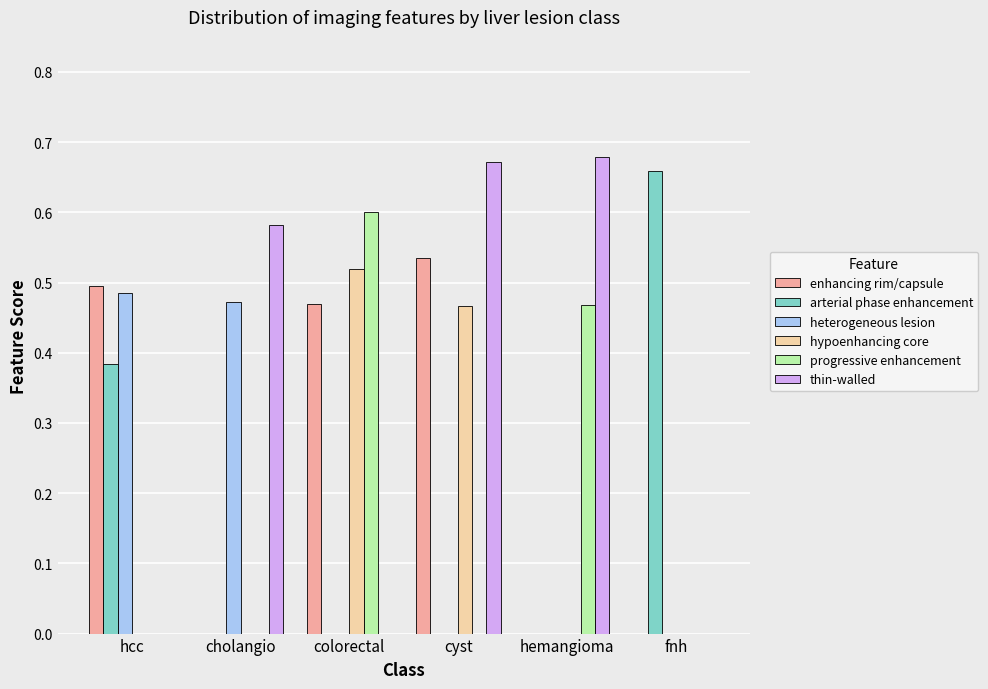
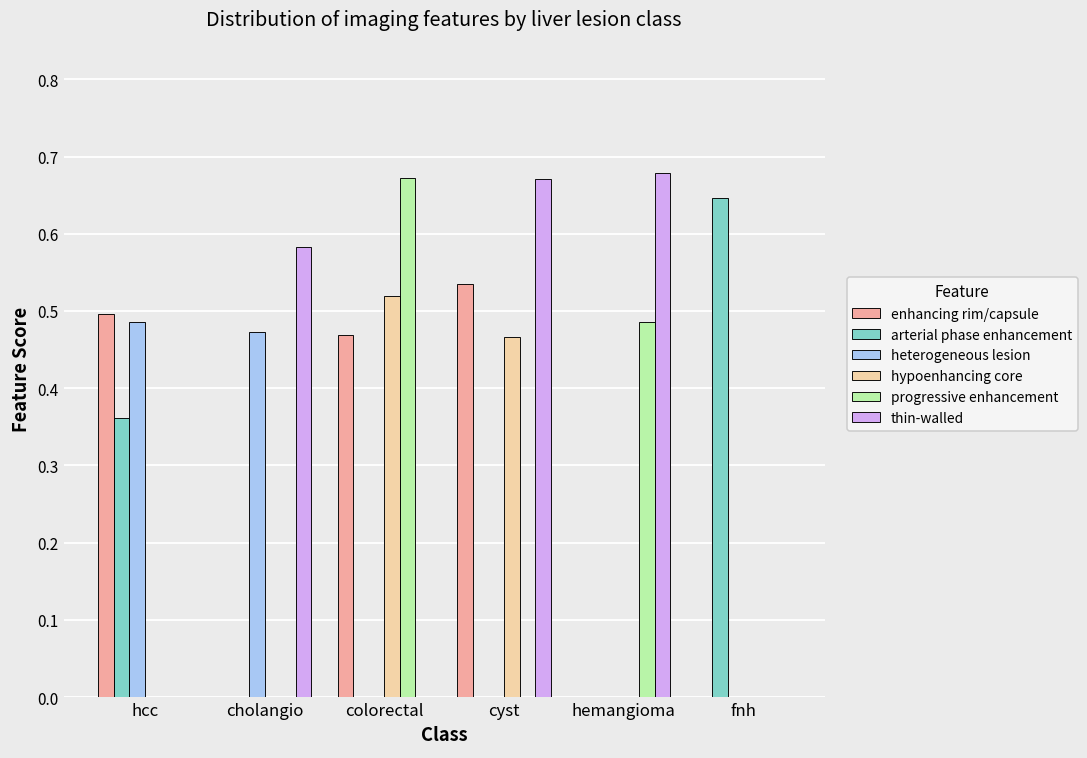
  {
    "arterial phase enhancement": {
-     "hcc": 0.38,
+     "hcc": 0.36,
      "cholangio": 0.00,
      "colorectal": 0.00,
      "cyst": 0.00,
      "hemangioma": 0.00,
-     "fnh": 0.66
+     "fnh": 0.65
    },
    "progressive enhancement": {
      "hcc": 0.00,
      "cholangio": 0.00,
-     "colorectal": 0.60,
+     "colorectal": 0.67,
      "cyst": 0.00,
-     "hemangioma": 0.47,
+     "hemangioma": 0.49,
      "fnh": 0.00
    }
  }
